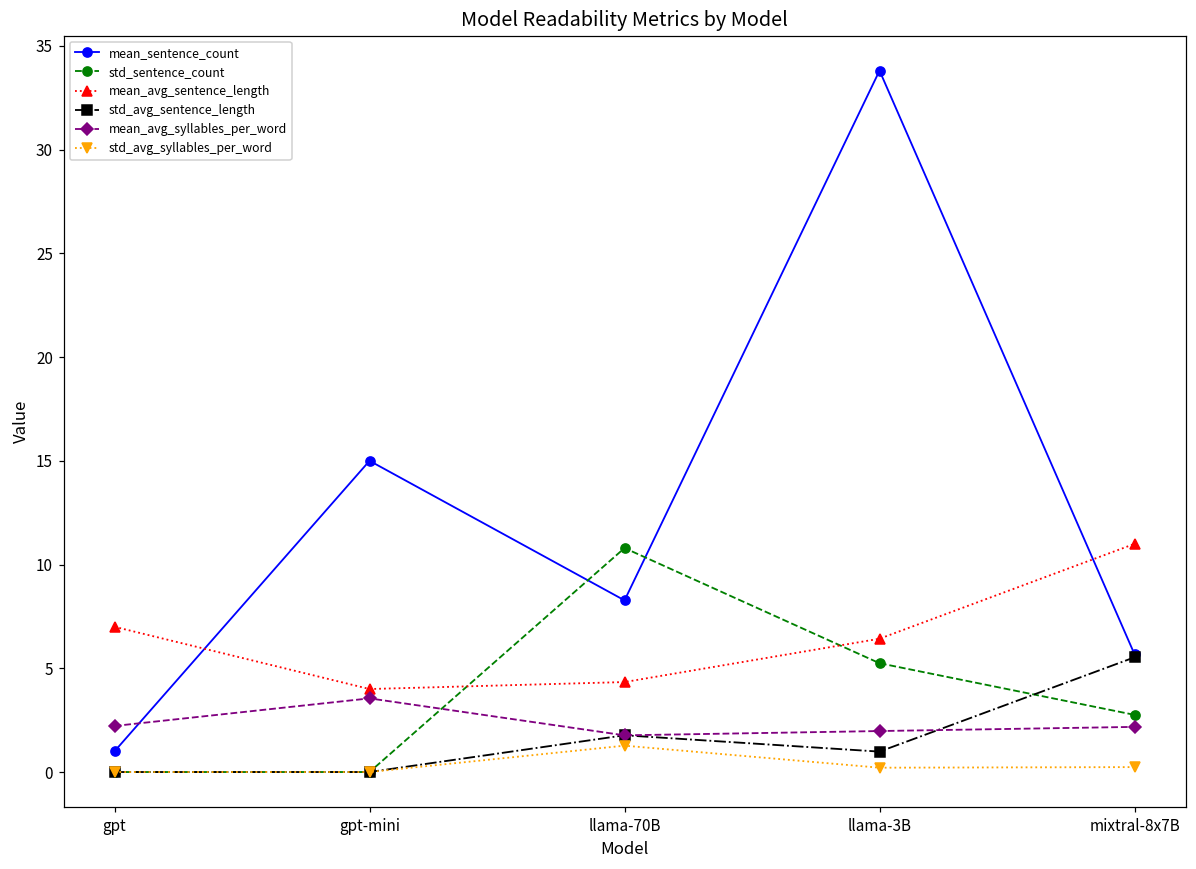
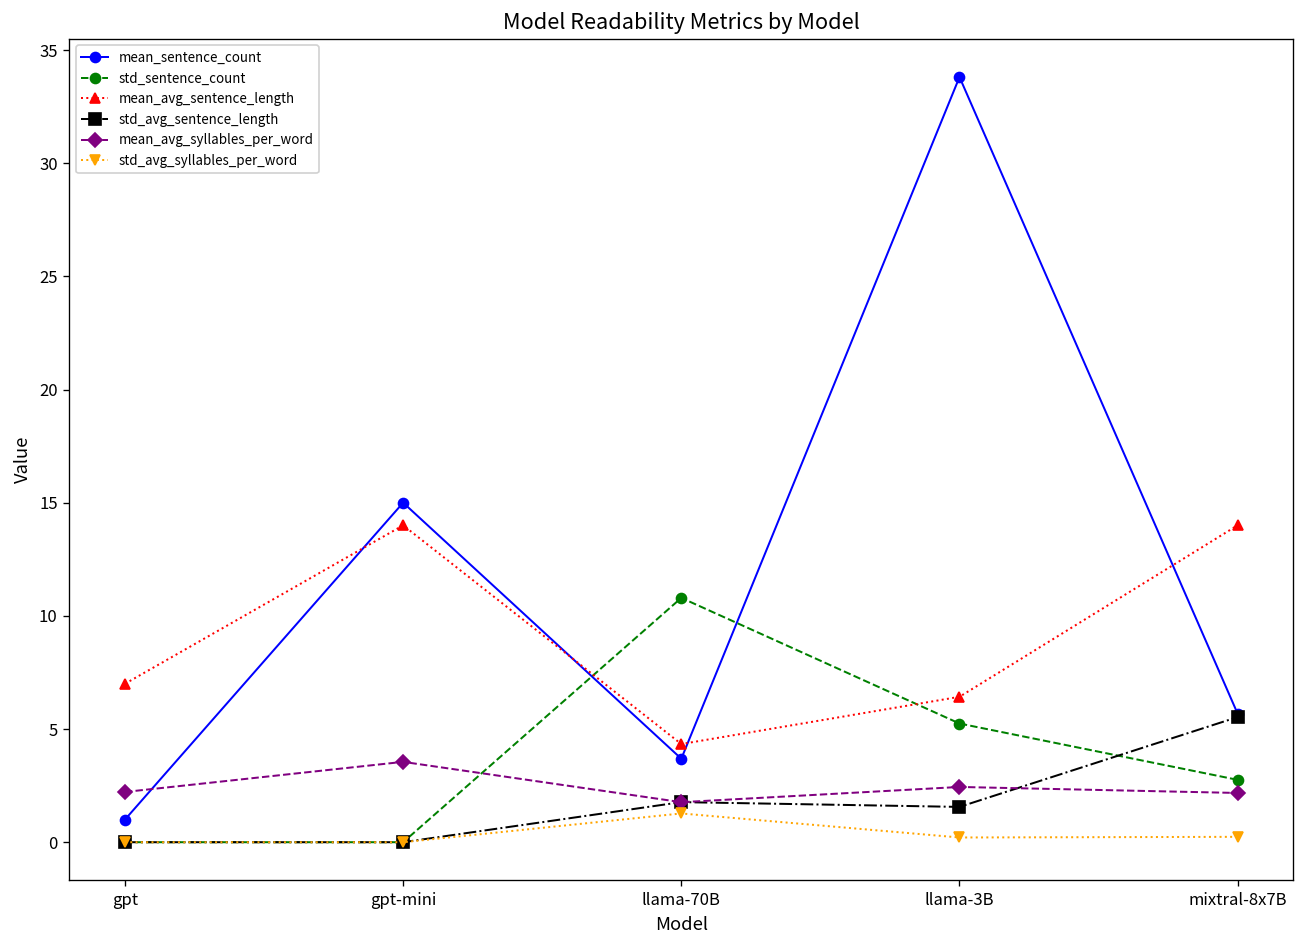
  {
    "mean_sentence_count": {
      "gpt": 1.0,
      "gpt-mini": 15.0,
-     "llama-70B": 8.3,
+     "llama-70B": 3.7,
      "llama-3B": 33.8,
      "mixtral-8x7B": 5.7
    },
    "std_sentence_count": {
      "llama-70B": 10.8,
      "llama-3B": 5.2,
      "mixtral-8x7B": 2.8
    },
    "mean_avg_sentence_length": {
      "gpt": 7.0,
-     "gpt-mini": 4,
+     "gpt-mini": 14,
      "llama-70B": 4.3,
      "llama-3B": 6.4,
-     "mixtral-8x7B": 11.0
+     "mixtral-8x7B": 14.0
    },
    "std_avg_sentence_length": {
-     "llama-3B": 1.0,
+     "llama-3B": 1.6,
      "mixtral-8x7B": 5.5
    },
    "mean_avg_syllables_per_word": {
      "gpt": 2.2,
      "gpt-mini": 3.6,
-     "llama-3B": 2.0,
+     "llama-3B": 2.4,
      "mixtral-8x7B": 2.2
    },
    "std_avg_syllables_per_word": {
      "llama-70B": 1.3,
      "llama-3B": 0.2,
      "mixtral-8x7B": 0.2
    }
  }
